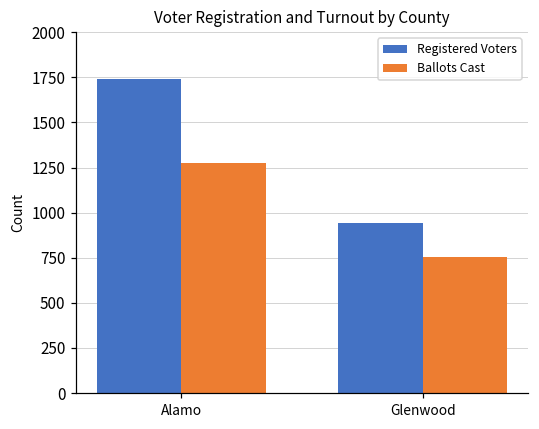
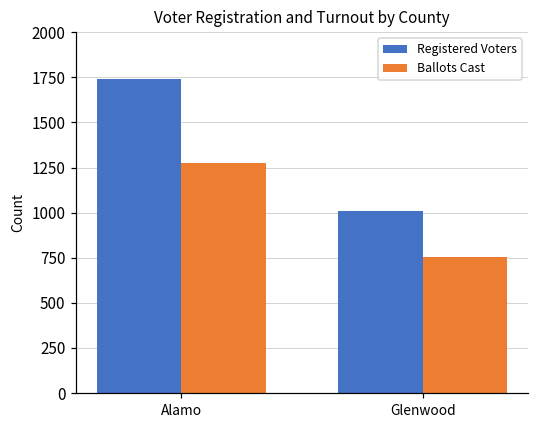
  {
    "Registered Voters": {
      "Alamo": 1740,
-     "Glenwood": 940
+     "Glenwood": 1010
    },
    "Ballots Cast": {
      "Alamo": 1270,
      "Glenwood": 760
    }
  }
